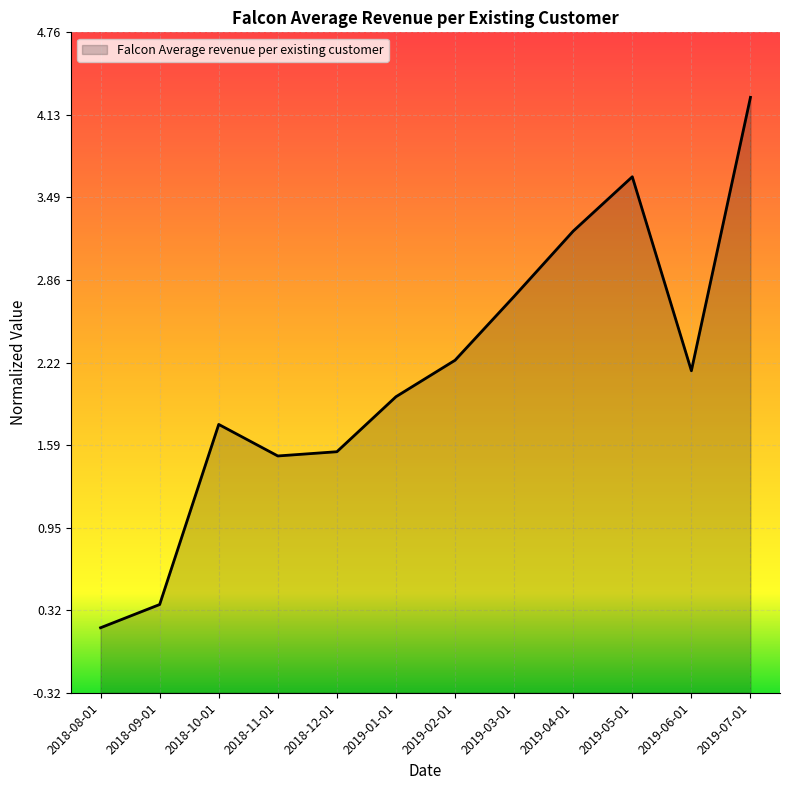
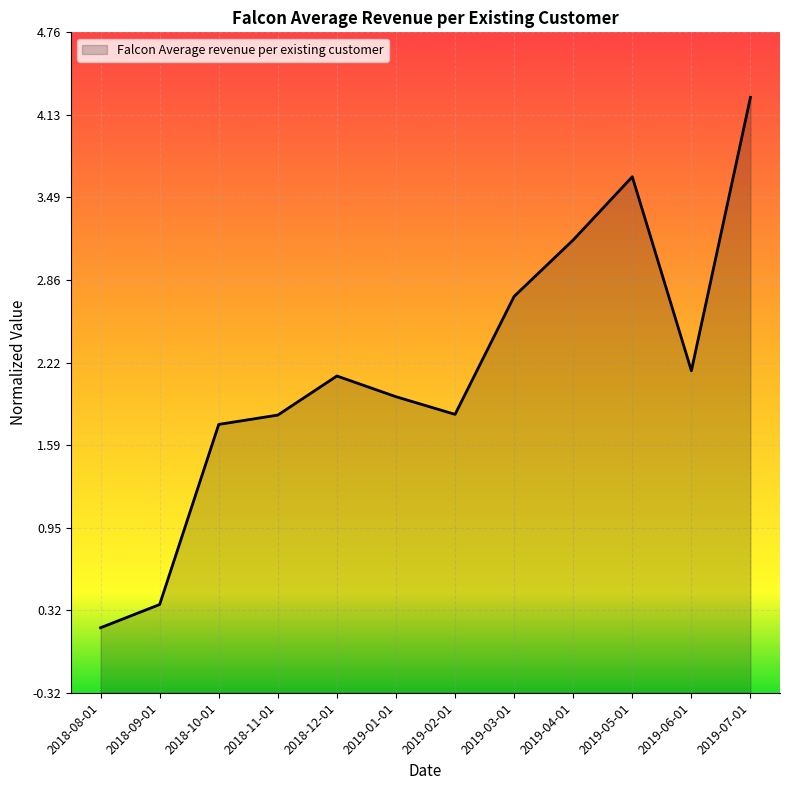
  {
    "2018-08-01": 0.18,
    "2018-09-01": 0.36,
    "2018-10-01": 1.75,
-   "2018-11-01": 1.50,
-   "2018-12-01": 1.54,
+   "2018-11-01": 1.82,
+   "2018-12-01": 2.12,
    "2019-01-01": 1.96,
-   "2019-02-01": 2.24,
+   "2019-02-01": 1.82,
    "2019-03-01": 2.73,
-   "2019-04-01": 3.23,
+   "2019-04-01": 3.17,
    "2019-05-01": 3.65,
    "2019-06-01": 2.16,
    "2019-07-01": 4.26
  }
